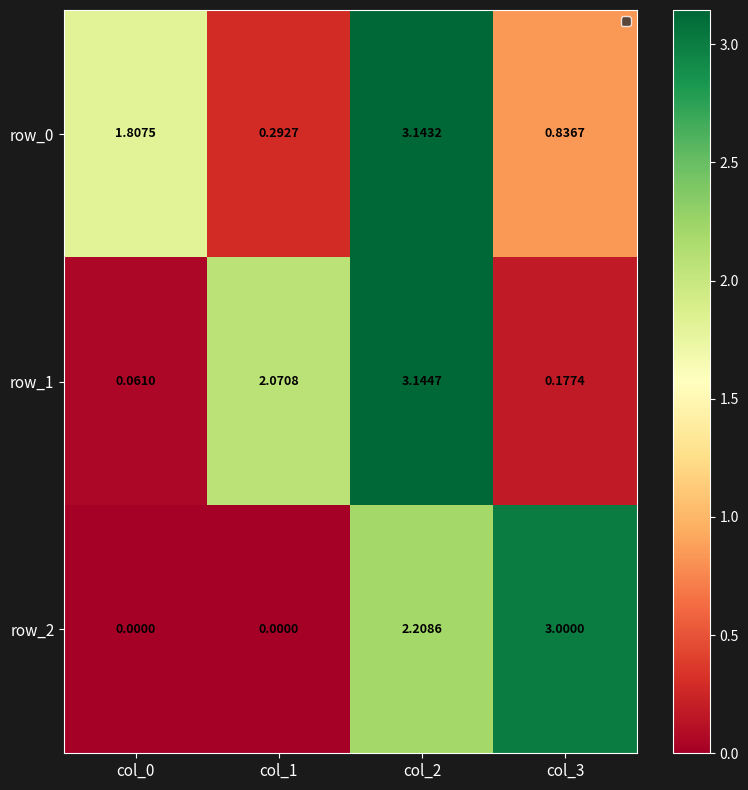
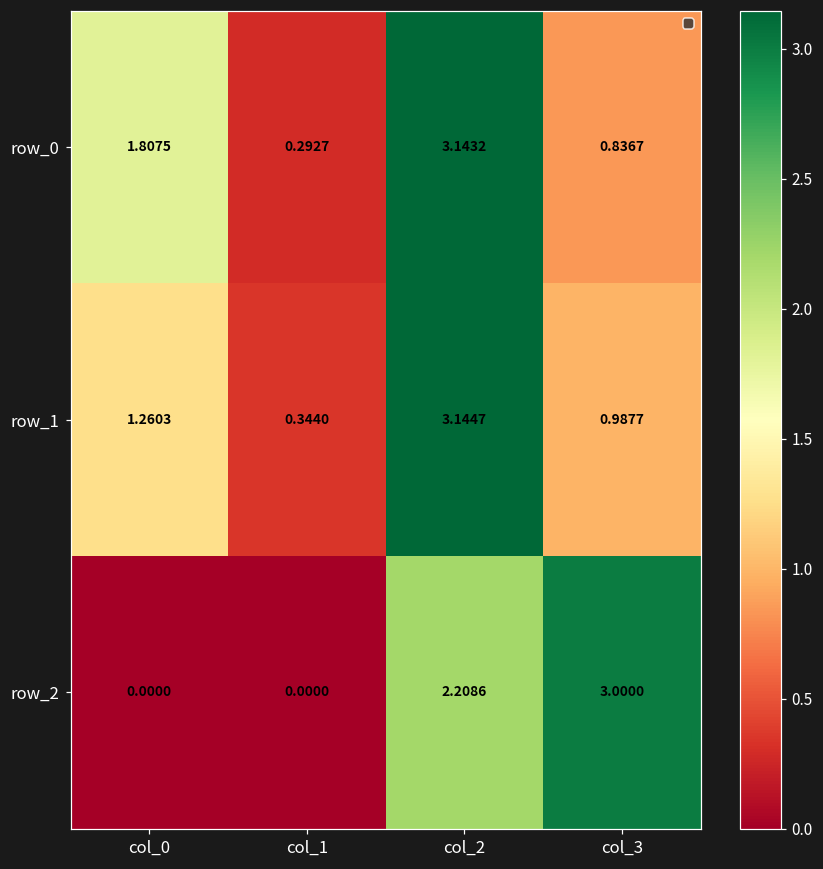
  {
    "row_0": {
      "col_0": 1.8075,
      "col_1": 0.2927,
      "col_2": 3.1432,
      "col_3": 0.8367
    },
    "row_1": {
-     "col_0": 0.0610,
-     "col_1": 2.0708,
+     "col_0": 1.2603,
+     "col_1": 0.3440,
      "col_2": 3.1447,
-     "col_3": 0.1774
+     "col_3": 0.9877
    },
    "row_2": {
      "col_0": 0.0000,
      "col_1": 0.0000,
      "col_2": 2.2086,
      "col_3": 3.0000
    }
  }
